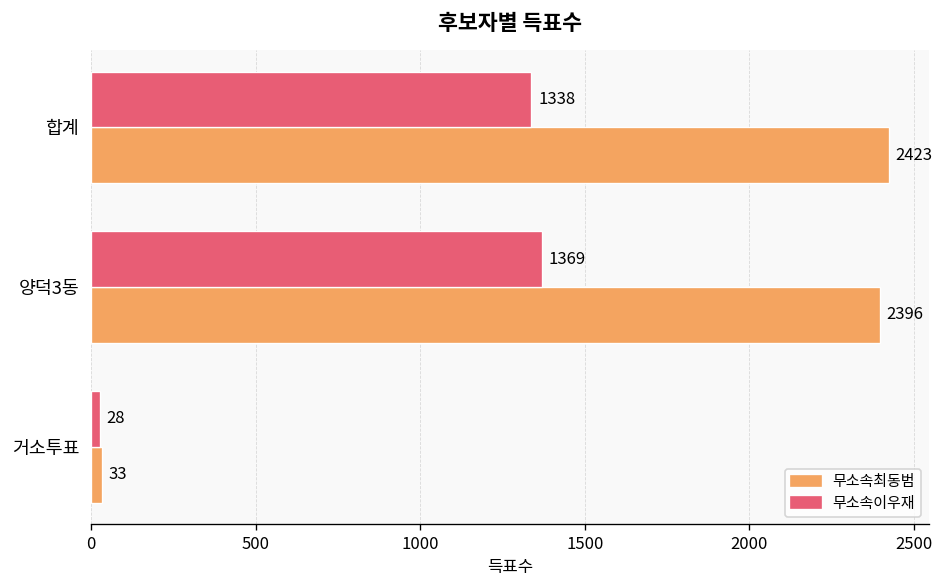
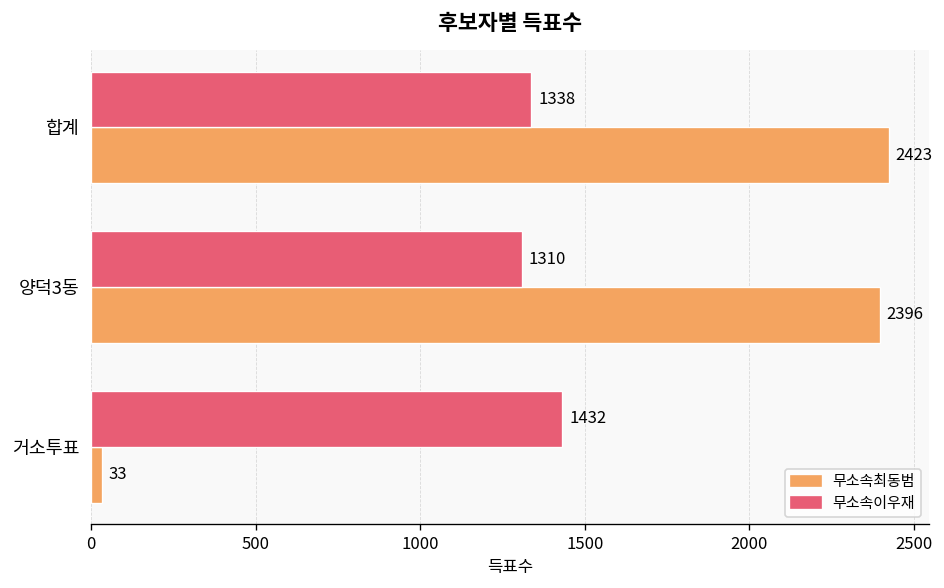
  {
    "무소속최동범": {
      "합계": 2423,
      "양덕3동": 2396,
      "거소투표": 33
    },
    "무소속이우재": {
      "합계": 1338,
-     "양덕3동": 1369,
-     "거소투표": 28
+     "양덕3동": 1310,
+     "거소투표": 1432
    }
  }
